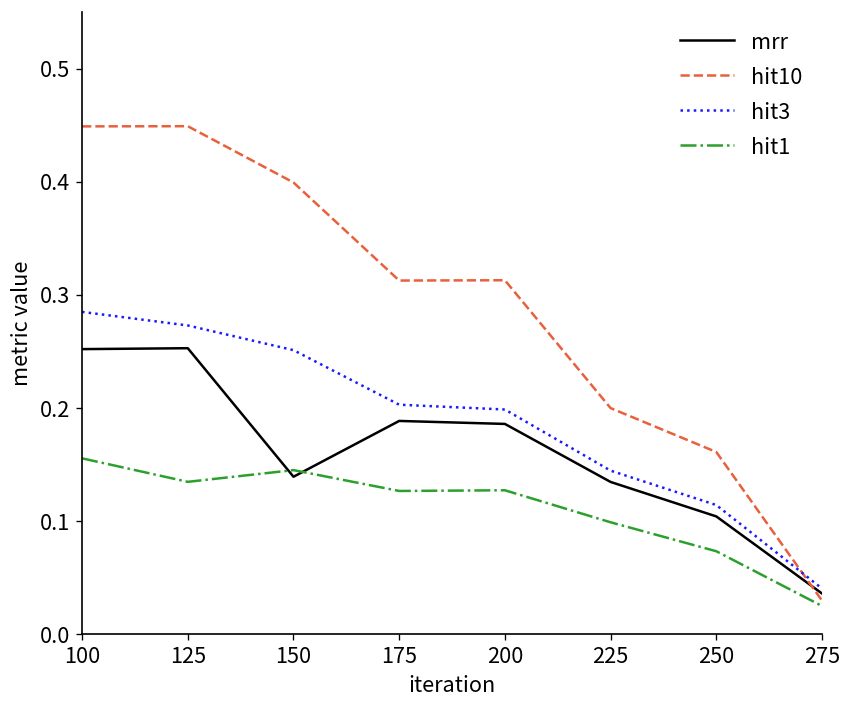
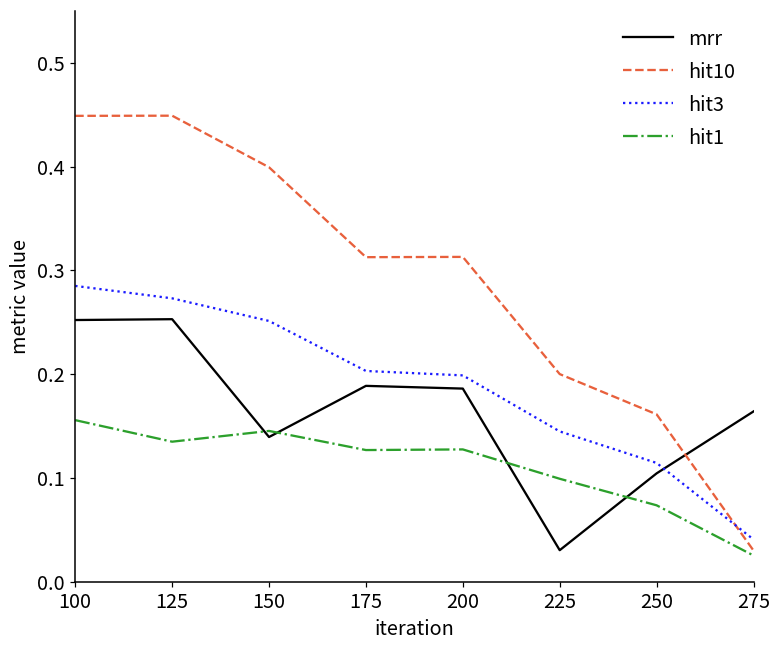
  {
    "mrr": {
      "100": 0.25,
      "125": 0.25,
      "150": 0.14,
      "175": 0.19,
      "200": 0.19,
-     "225": 0.13,
+     "225": 0.03,
      "250": 0.10,
-     "275": 0.04
+     "275": 0.16
    },
    "hit10": {
      "100": 0.45,
      "125": 0.45,
      "150": 0.40,
      "175": 0.31,
      "200": 0.31,
      "225": 0.20,
      "250": 0.16,
      "275": 0.03
    },
    "hit3": {
      "100": 0.29,
      "125": 0.27,
      "150": 0.25,
      "175": 0.20,
      "200": 0.20,
      "225": 0.14,
      "250": 0.11,
      "275": 0.04
    },
    "hit1": {
      "100": 0.16,
      "125": 0.13,
      "150": 0.15,
      "175": 0.13,
      "200": 0.13,
      "225": 0.10,
      "250": 0.07,
      "275": 0.03
    }
  }
